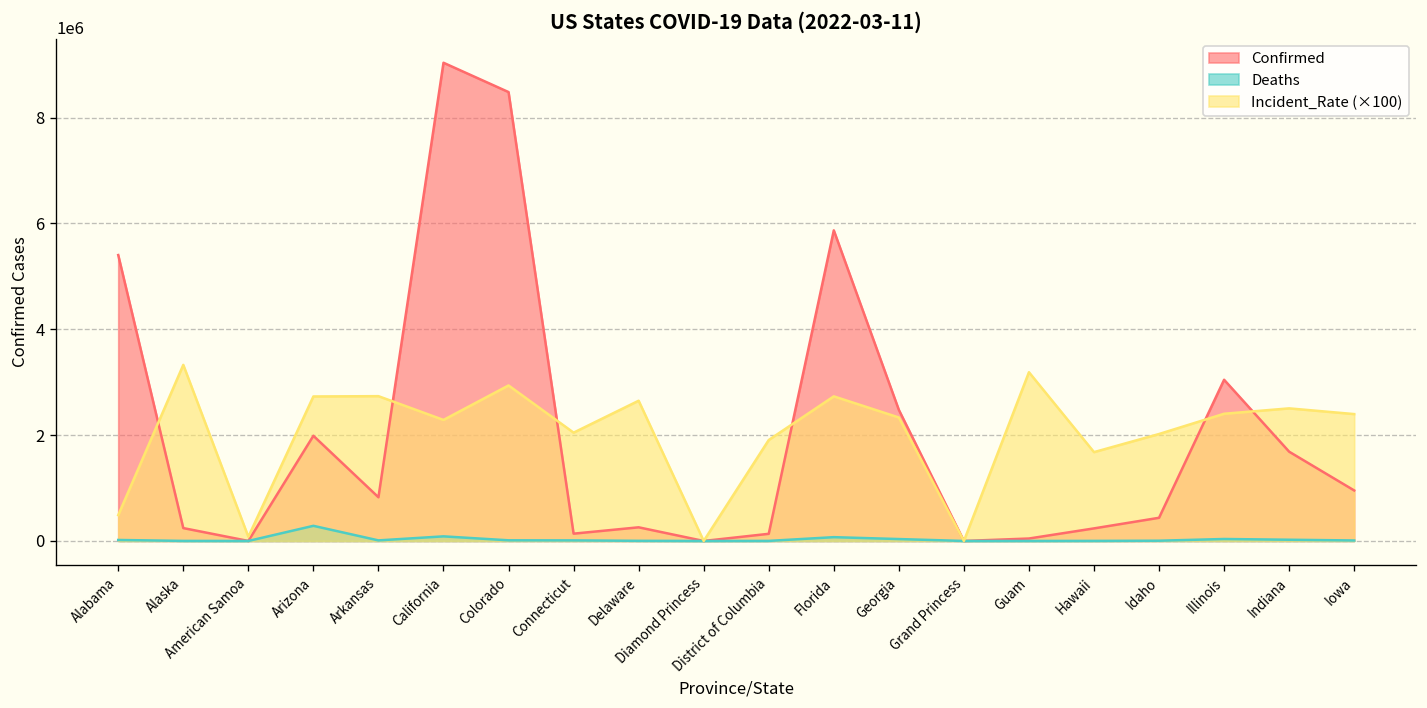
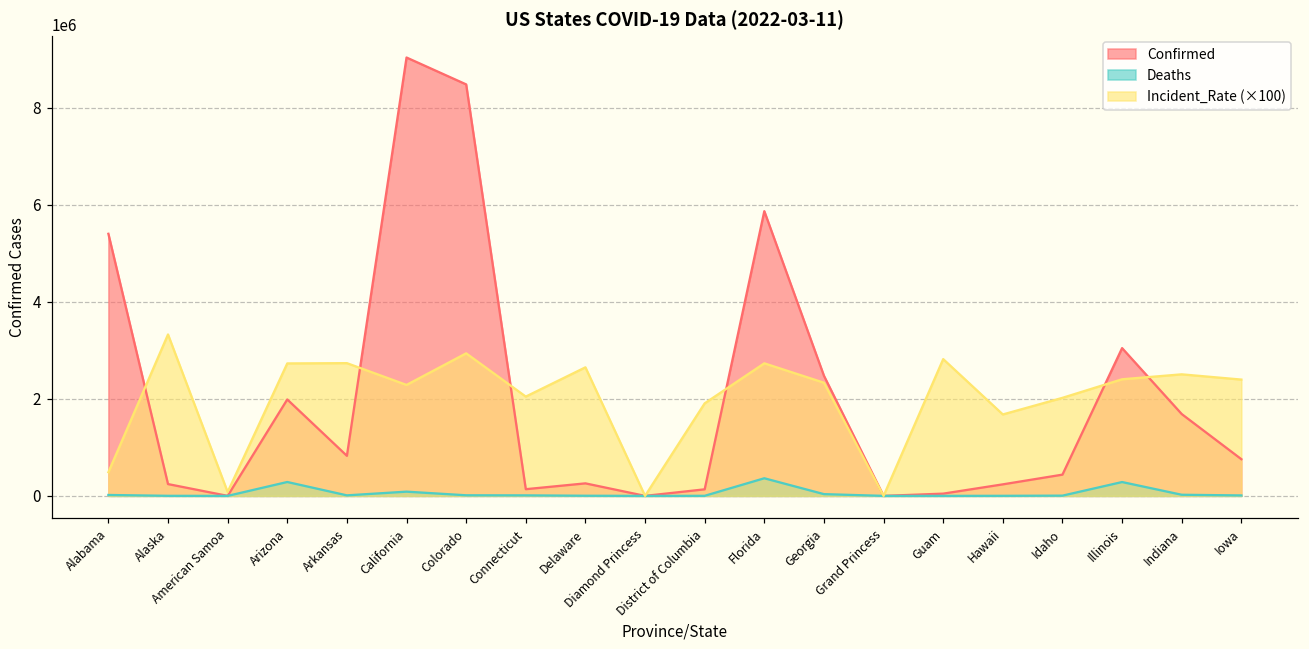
  {
    "Confirmed": {
      "Alabama": 5400000,
      "Alaska": 200000,
      "Arizona": 2000000,
      "Arkansas": 800000,
      "California": 9000000,
      "Colorado": 8500000,
      "Connecticut": 100000,
      "Delaware": 300000,
      "District of Columbia": 100000,
      "Florida": 5900000,
      "Georgia": 2500000,
      "Hawaii": 200000,
      "Idaho": 400000,
      "Illinois": 3000000,
      "Indiana": 1700000,
-     "Iowa": 1000000
+     "Iowa": 800000
    },
    "Deaths": {
      "Alabama": 0,
      "Alaska": 0,
      "Arizona": 300000,
      "Arkansas": 0,
      "California": 100000,
      "Colorado": 0,
      "Connecticut": 0,
      "Delaware": 0,
      "District of Columbia": 0,
-     "Florida": 100000,
+     "Florida": 400000,
      "Georgia": 0,
      "Hawaii": 0,
      "Idaho": 0,
-     "Illinois": 0,
+     "Illinois": 300000,
      "Indiana": 0,
      "Iowa": 0
    },
    "Incident_Rate (×100)": {
      "Alabama": 500000,
      "Alaska": 3300000,
      "American Samoa": 100000,
      "Arizona": 2700000,
      "Arkansas": 2700000,
      "California": 2300000,
      "Colorado": 2900000,
      "Connecticut": 2000000,
      "Delaware": 2600000,
      "District of Columbia": 1900000,
      "Florida": 2700000,
      "Georgia": 2300000,
-     "Guam": 3200000,
+     "Guam": 2800000,
      "Hawaii": 1700000,
      "Idaho": 2000000,
      "Illinois": 2400000,
      "Indiana": 2500000,
      "Iowa": 2400000
    }
  }
